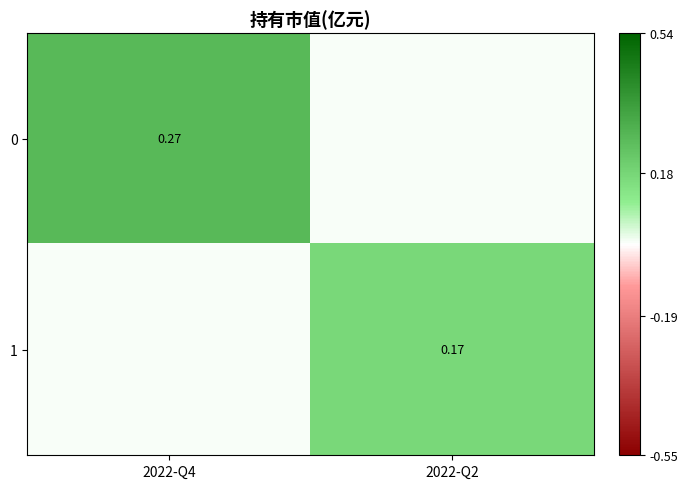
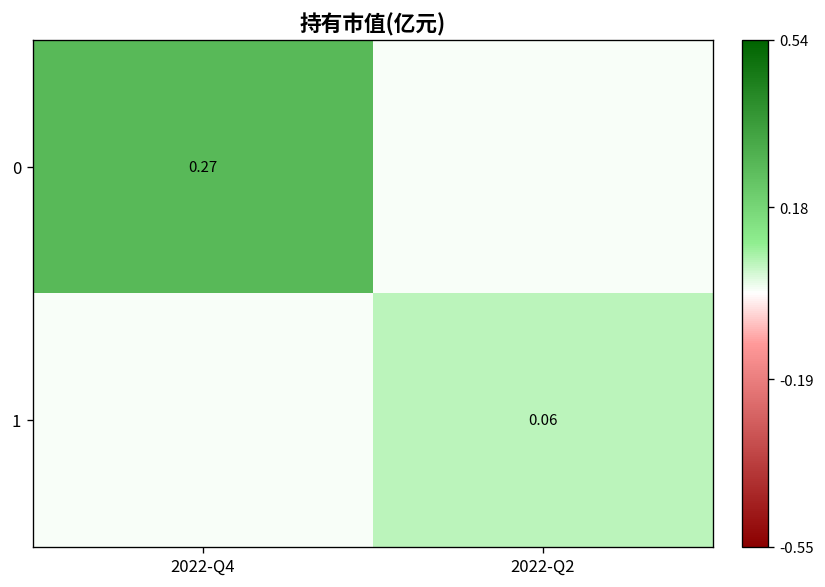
  {
    "0": {
      "2022-Q4": 0.27
    },
    "1": {
-     "2022-Q2": 0.17
+     "2022-Q2": 0.06
    }
  }
